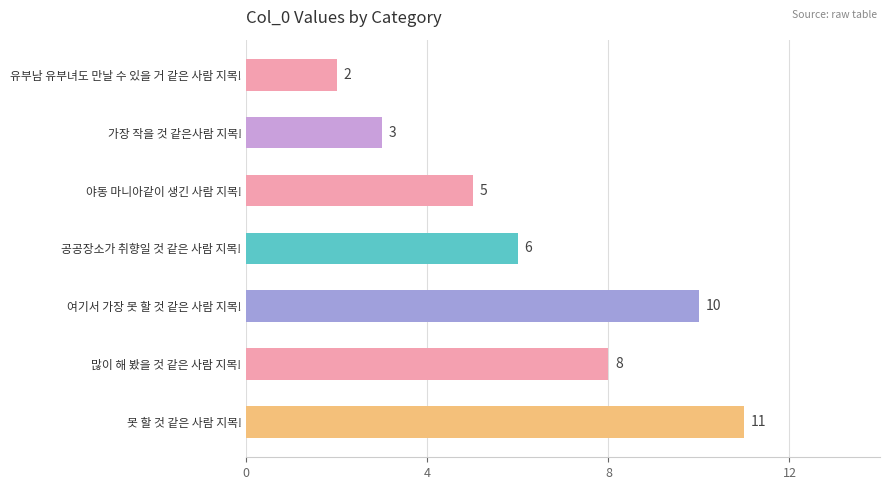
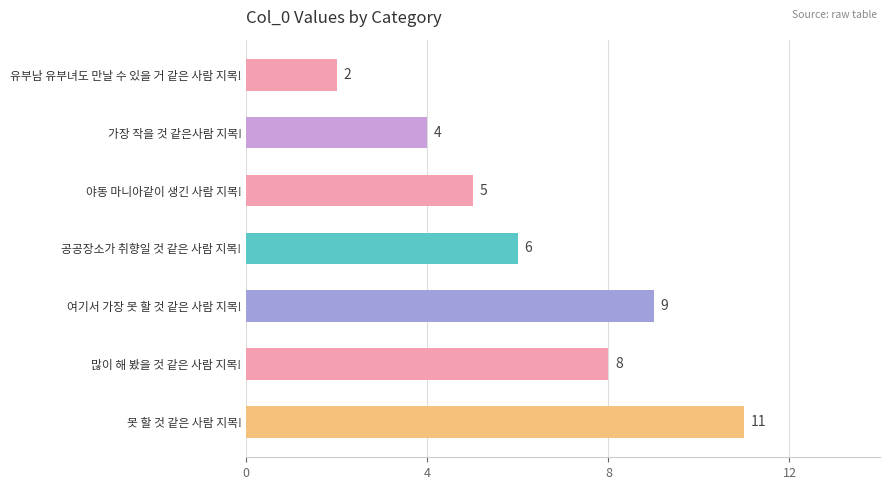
  {
    "유부남 유부녀도 만날 수 있을 거 같은 사람 지목!": 2,
-   "가장 작을 것 같은사람 지목!": 3,
+   "가장 작을 것 같은사람 지목!": 4,
    "야동 마니아같이 생긴 사람 지목!": 5,
    "공공장소가 취향일 것 같은 사람 지목!": 6,
-   "여기서 가장 못 할 것 같은 사람 지목!": 10,
+   "여기서 가장 못 할 것 같은 사람 지목!": 9,
    "많이 해 봤을 것 같은 사람 지목!": 8,
    "못 할 것 같은 사람 지목!": 11
  }
